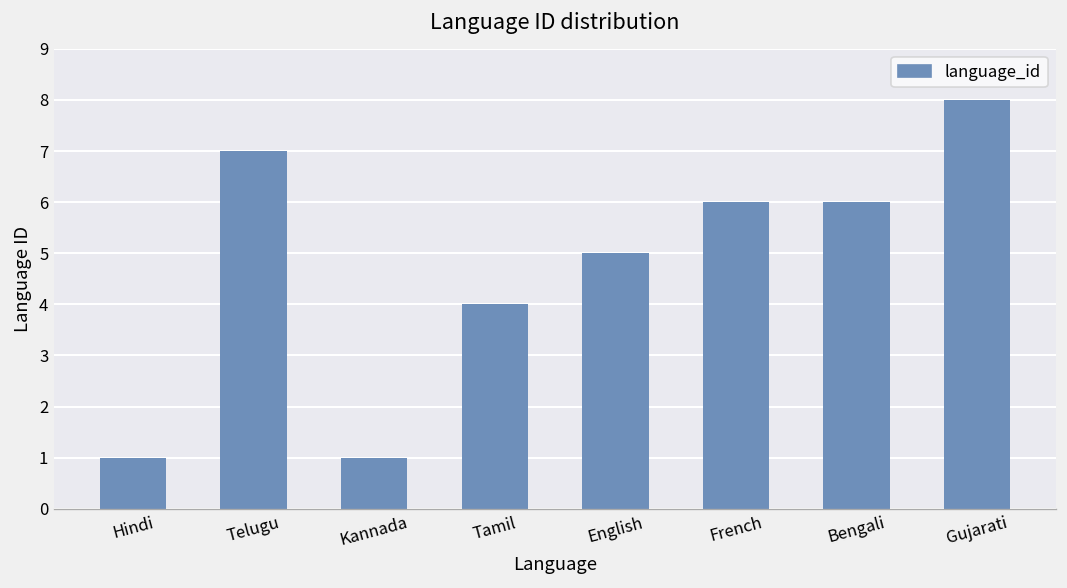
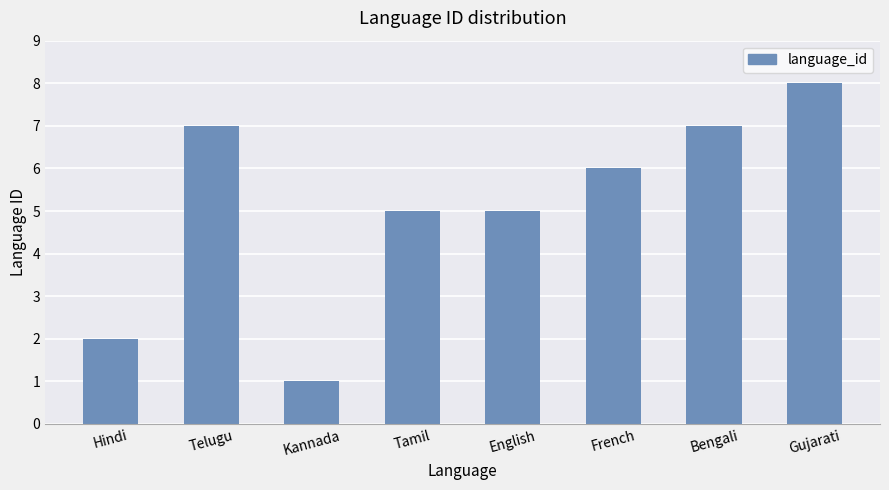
  {
-   "Hindi": 1,
+   "Hindi": 2,
    "Telugu": 7,
    "Kannada": 1,
-   "Tamil": 4,
+   "Tamil": 5,
    "English": 5,
    "French": 6,
-   "Bengali": 6,
+   "Bengali": 7,
    "Gujarati": 8
  }
